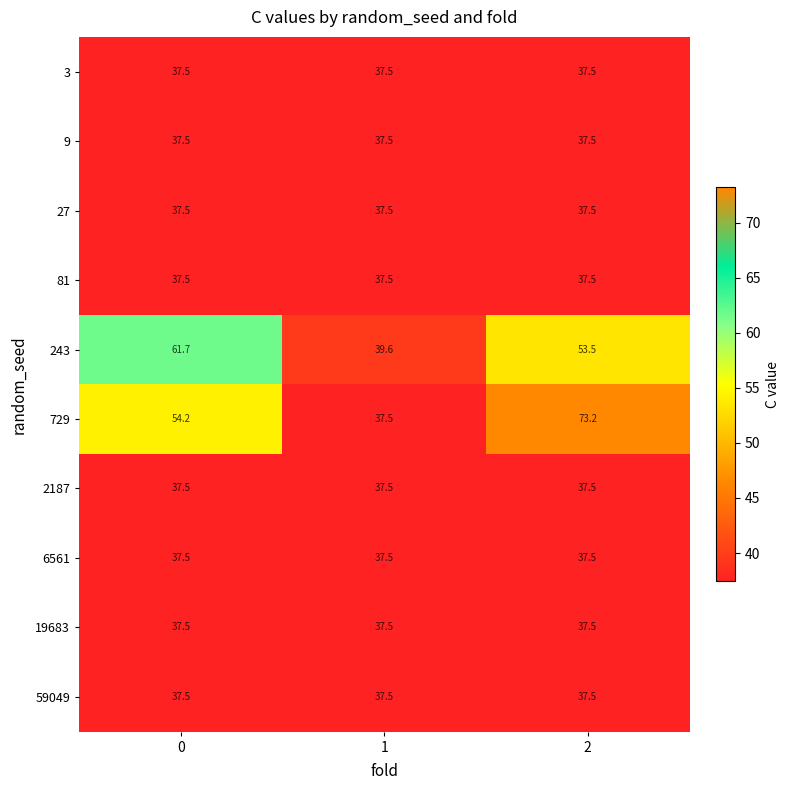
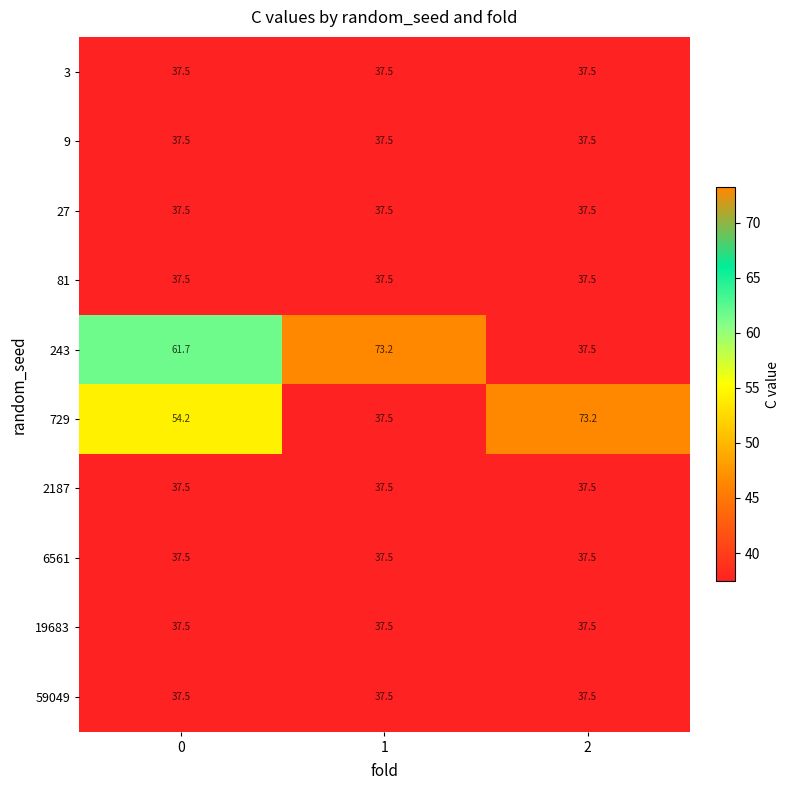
  {
    "3": {
      "0": 37.5,
      "1": 37.5,
      "2": 37.5
    },
    "9": {
      "0": 37.5,
      "1": 37.5,
      "2": 37.5
    },
    "27": {
      "0": 37.5,
      "1": 37.5,
      "2": 37.5
    },
    "81": {
      "0": 37.5,
      "1": 37.5,
      "2": 37.5
    },
    "243": {
      "0": 61.7,
-     "1": 39.6,
-     "2": 53.5
+     "1": 73.2,
+     "2": 37.5
    },
    "729": {
      "0": 54.2,
      "1": 37.5,
      "2": 73.2
    },
    "2187": {
      "0": 37.5,
      "1": 37.5,
      "2": 37.5
    },
    "6561": {
      "0": 37.5,
      "1": 37.5,
      "2": 37.5
    },
    "19683": {
      "0": 37.5,
      "1": 37.5,
      "2": 37.5
    },
    "59049": {
      "0": 37.5,
      "1": 37.5,
      "2": 37.5
    }
  }
